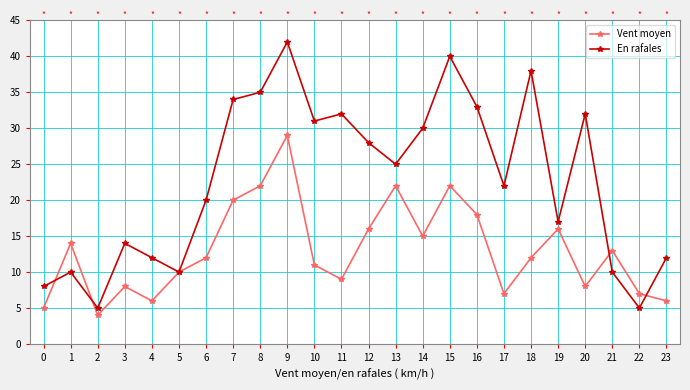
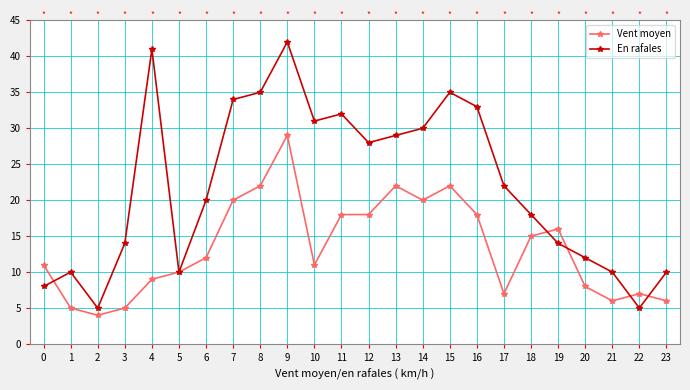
  {
    "Vent moyen": {
-     "0": 5,
-     "1": 14,
+     "0": 11,
+     "1": 5,
      "2": 4,
-     "3": 8,
-     "4": 6,
+     "3": 5,
+     "4": 9,
      "6": 12,
      "7": 20,
      "8": 22,
      "9": 29,
      "10": 11,
-     "11": 9,
-     "12": 16,
+     "11": 18,
+     "12": 18,
      "13": 22,
-     "14": 15,
+     "14": 20,
      "15": 22,
      "16": 18,
      "17": 7,
-     "18": 12,
+     "18": 15,
      "19": 16,
      "20": 8,
-     "21": 13,
+     "21": 6,
      "22": 7,
      "23": 6
    },
    "En rafales": {
      "0": 8,
      "1": 10,
      "2": 5,
      "3": 14,
-     "4": 12,
+     "4": 41,
      "6": 20,
      "7": 34,
      "8": 35,
      "9": 42,
      "10": 31,
      "11": 32,
      "12": 28,
-     "13": 25,
+     "13": 29,
      "14": 30,
-     "15": 40,
+     "15": 35,
      "16": 33,
      "17": 22,
-     "18": 38,
-     "19": 17,
-     "20": 32,
+     "18": 18,
+     "19": 14,
+     "20": 12,
      "21": 10,
      "22": 5,
-     "23": 12
+     "23": 10
    }
  }
